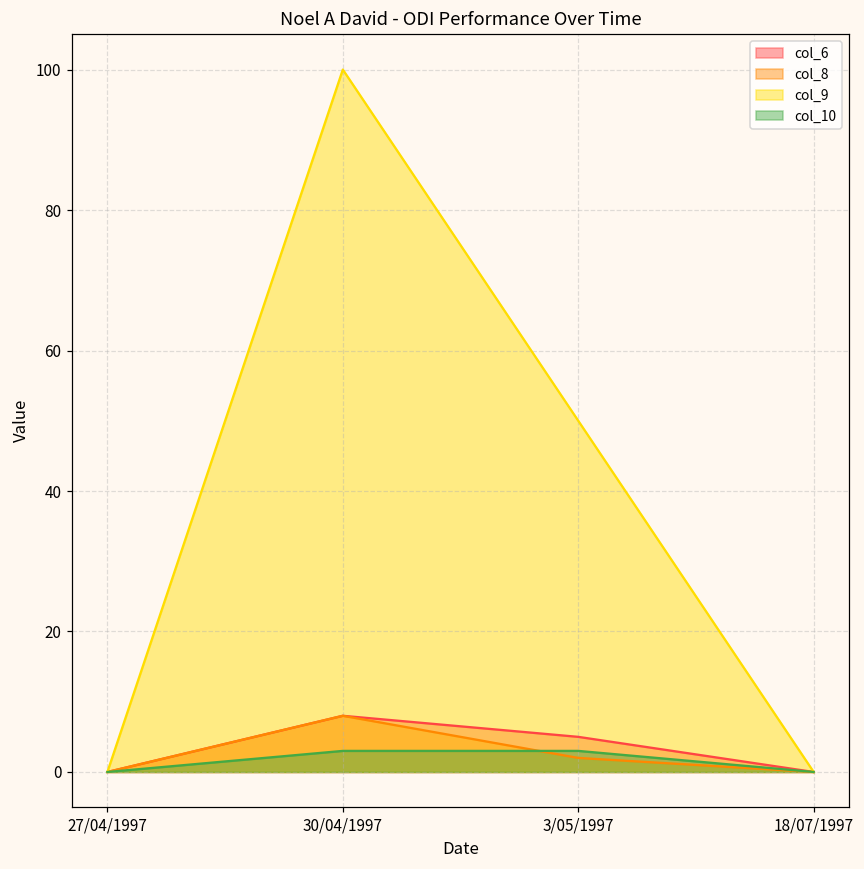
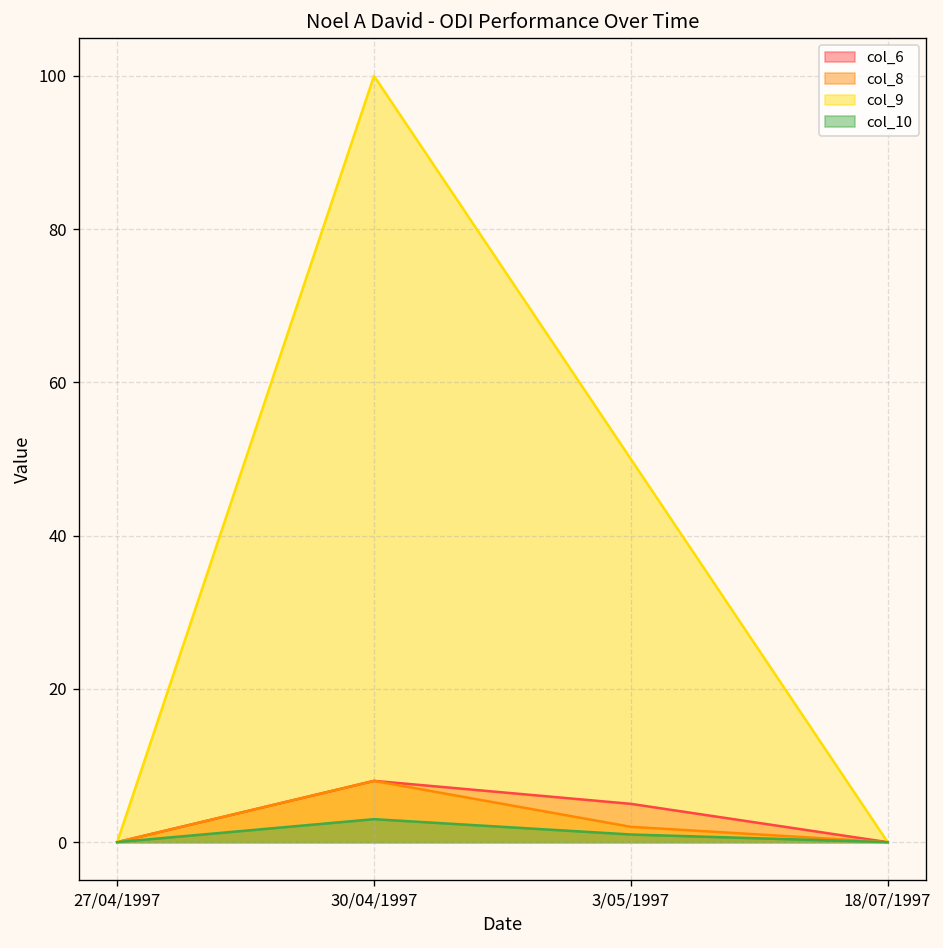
  {
    "col_6": {
      "3/05/1997": 5
    },
    "col_10": {
      "30/04/1997": 3,
-     "3/05/1997": 3
+     "3/05/1997": 1
    }
  }
